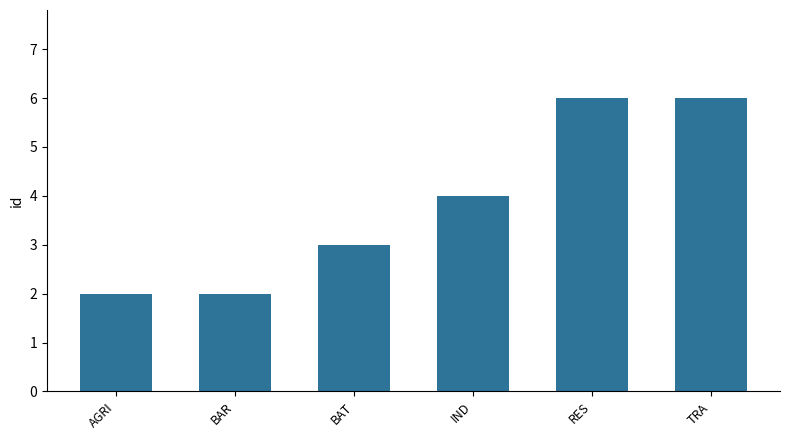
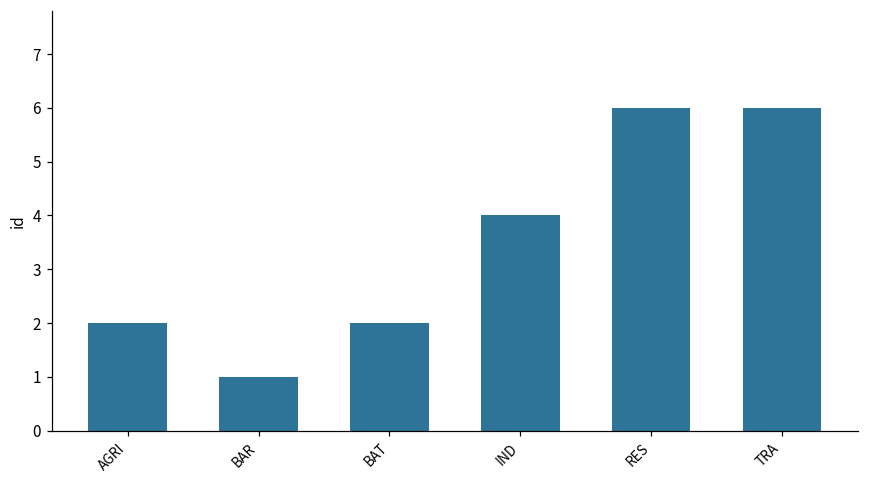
  {
    "AGRI": 2,
-   "BAR": 2,
-   "BAT": 3,
+   "BAR": 1,
+   "BAT": 2,
    "IND": 4,
    "RES": 6,
    "TRA": 6
  }
